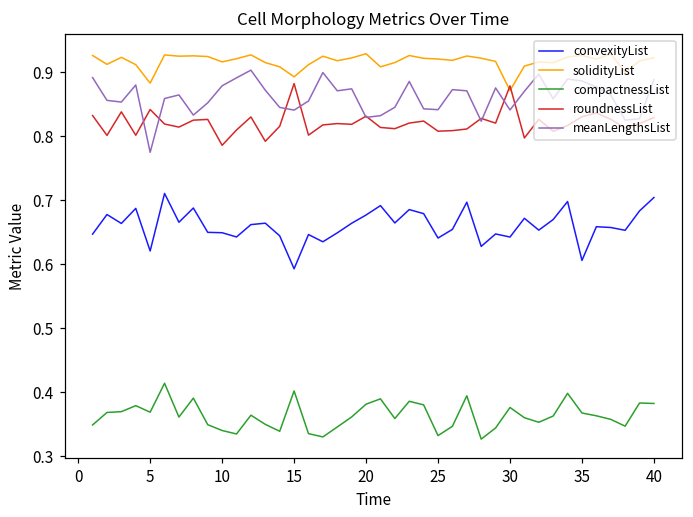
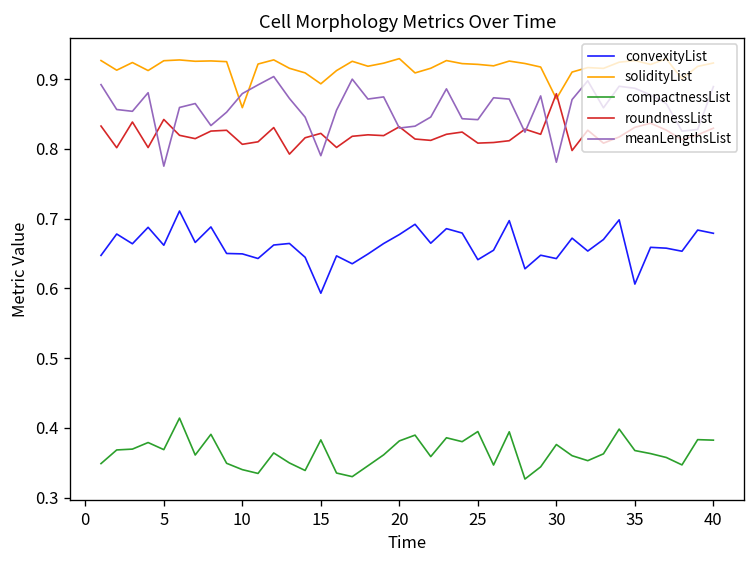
  {
    "convexityList": {
-     "5": 0.62,
+     "5": 0.66,
      "10": 0.65,
      "15": 0.59,
      "20": 0.68,
      "25": 0.64,
      "30": 0.64,
      "35": 0.61,
-     "40": 0.70
+     "40": 0.68
    },
    "solidityList": {
-     "5": 0.88,
-     "10": 0.92,
+     "5": 0.93,
+     "10": 0.86,
      "15": 0.89,
      "20": 0.93,
      "25": 0.92,
      "30": 0.87
    },
    "compactnessList": {
      "5": 0.37,
      "10": 0.34,
-     "15": 0.40,
+     "15": 0.38,
      "20": 0.38,
-     "25": 0.33,
+     "25": 0.39,
      "30": 0.38,
      "35": 0.37,
      "40": 0.38
    },
    "roundnessList": {
      "5": 0.84,
-     "10": 0.79,
-     "15": 0.88,
+     "10": 0.81,
+     "15": 0.82,
      "25": 0.81,
      "30": 0.88
    },
    "meanLengthsList": {
      "5": 0.78,
      "10": 0.88,
-     "15": 0.84,
+     "15": 0.79,
      "25": 0.84,
-     "30": 0.84
+     "30": 0.78
    }
  }
